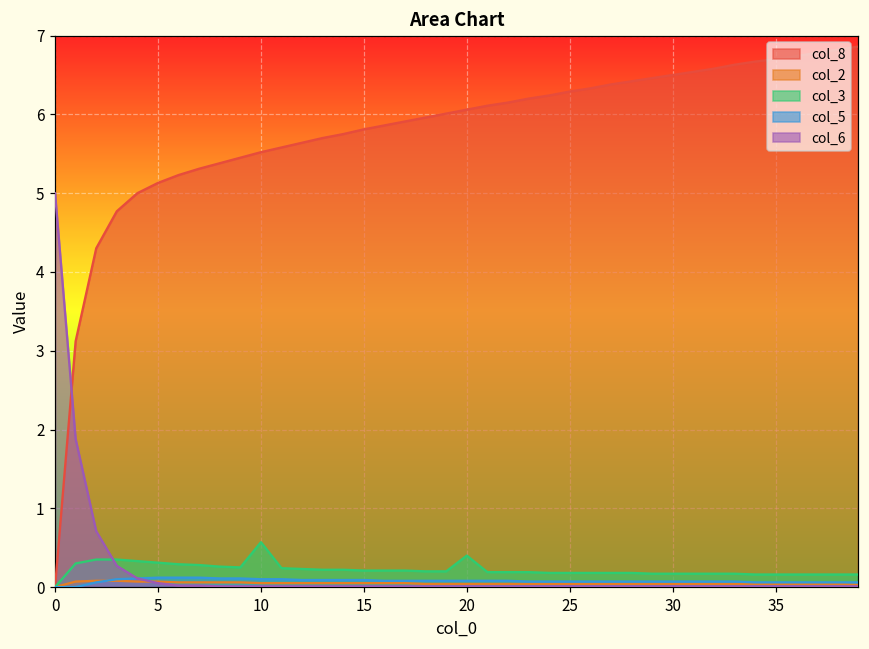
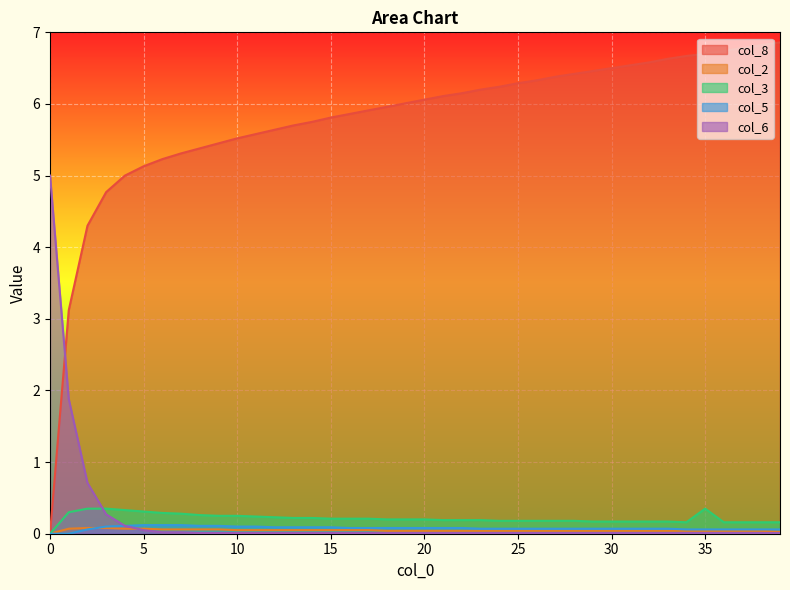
  {
    "col_3": {
      "5": 0.3,
-     "10": 0.6,
+     "10": 0.3,
      "15": 0.2,
-     "20": 0.4,
+     "20": 0.2,
      "25": 0.2,
      "30": 0.2,
-     "35": 0.2
+     "35": 0.4
    },
    "col_5": {
      "5": 0.1,
      "10": 0.1,
      "15": 0.1,
      "20": 0.1
    },
    "col_6": {
      "0": 5.0,
      "10": 0.0,
      "15": 0.0
    }
  }
